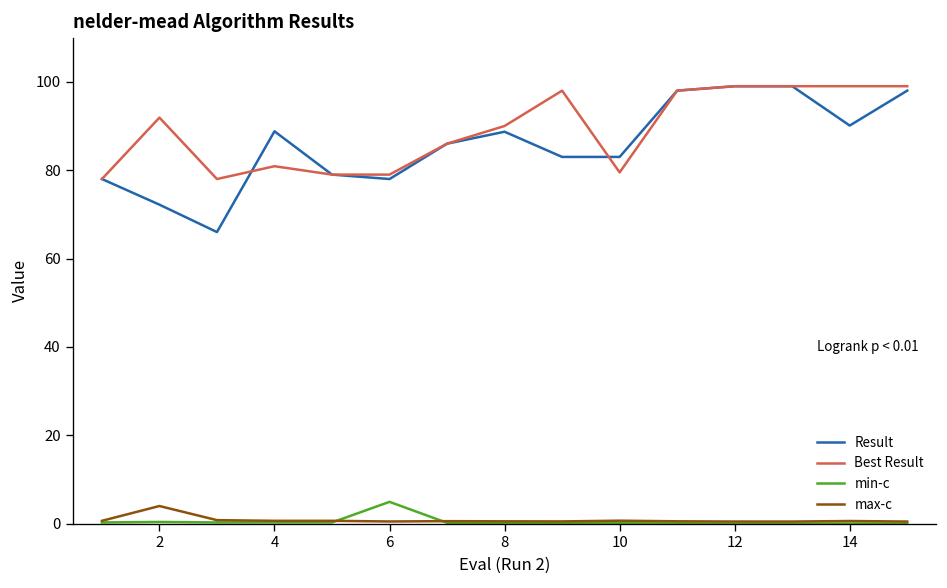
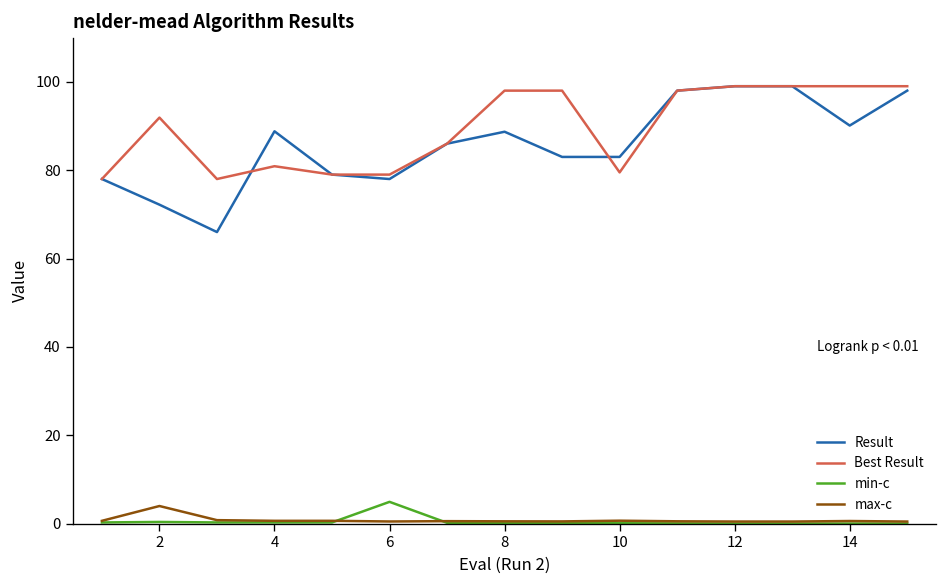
  {
    "Result": {
      "2": 72,
      "4": 89,
      "6": 78,
      "8": 89,
      "10": 83,
      "14": 90
    },
    "Best Result": {
      "2": 92,
      "4": 81,
      "6": 79,
-     "8": 90,
+     "8": 98,
      "10": 80,
      "14": 99
    },
    "min-c": {
      "2": 0,
      "6": 5
    },
    "max-c": {
      "2": 4,
      "6": 1
    }
  }
